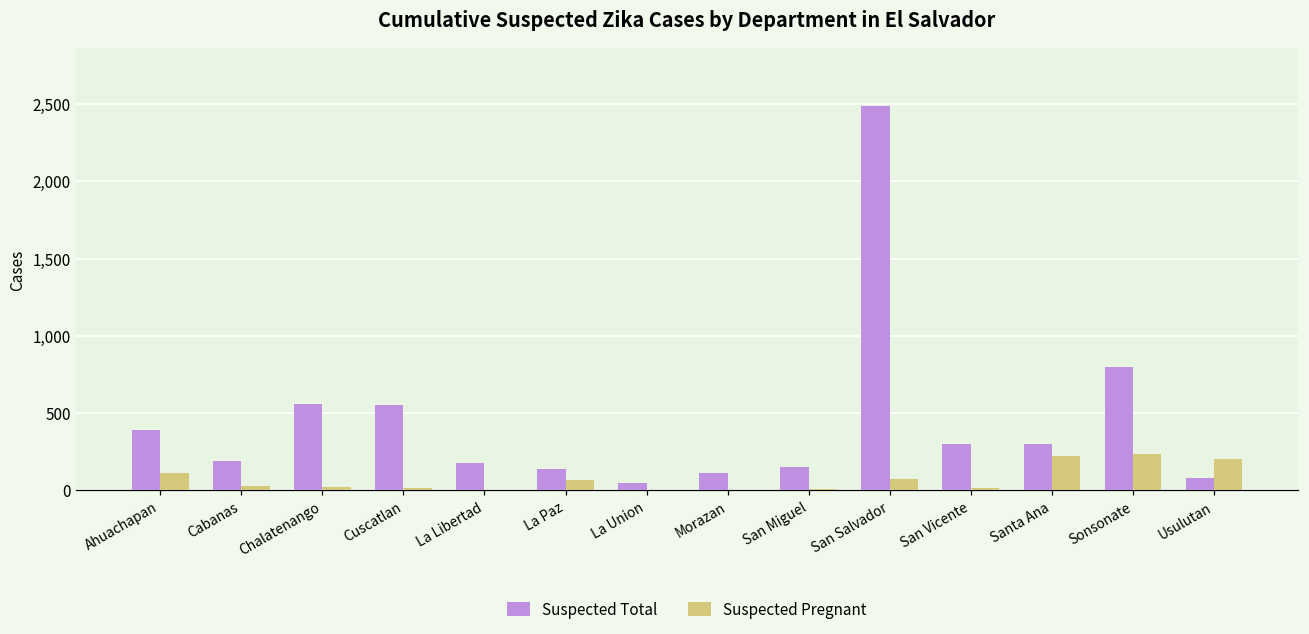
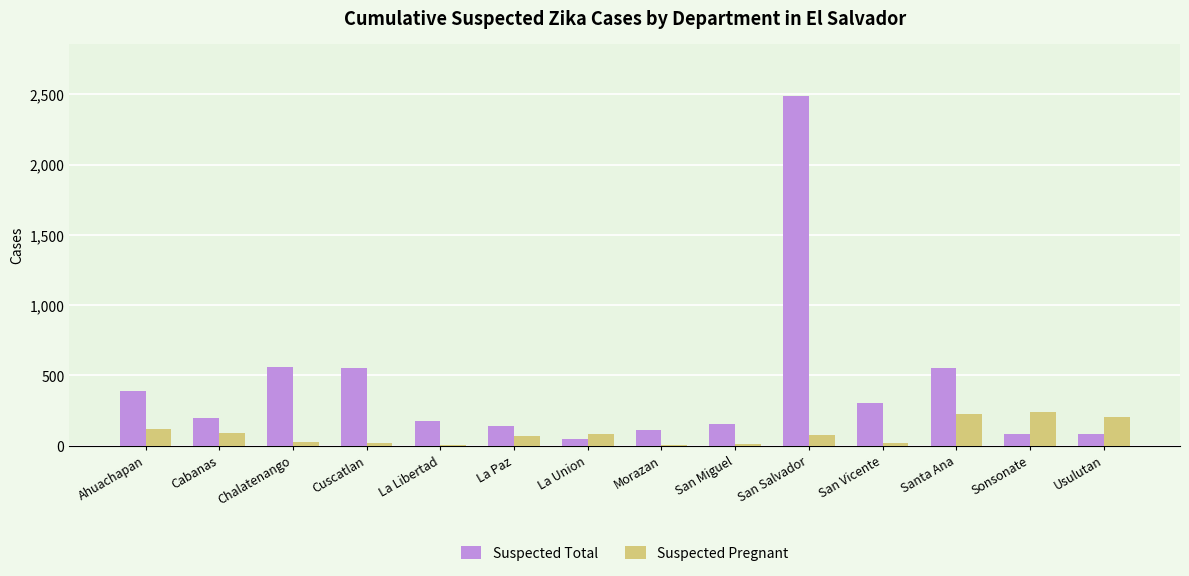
  {
    "Suspected Total": {
      "Ahuachapan": "390",
      "Cabanas": "190",
      "Chalatenango": "560",
      "Cuscatlan": "550",
      "La Libertad": "180",
      "La Paz": "140",
      "La Union": "50",
      "Morazan": "110",
      "San Miguel": "160",
      "San Salvador": "2,490",
      "San Vicente": "300",
-     "Santa Ana": "300",
-     "Sonsonate": "800",
+     "Santa Ana": "560",
+     "Sonsonate": "80",
      "Usulutan": "80"
    },
    "Suspected Pregnant": {
      "Ahuachapan": "120",
-     "Cabanas": "30",
+     "Cabanas": "90",
      "Chalatenango": "20",
      "Cuscatlan": "20",
      "La Paz": "70",
-     "La Union": "0",
+     "La Union": "80",
      "San Salvador": "80",
      "San Vicente": "20",
      "Santa Ana": "220",
      "Sonsonate": "240",
      "Usulutan": "210"
    }
  }
